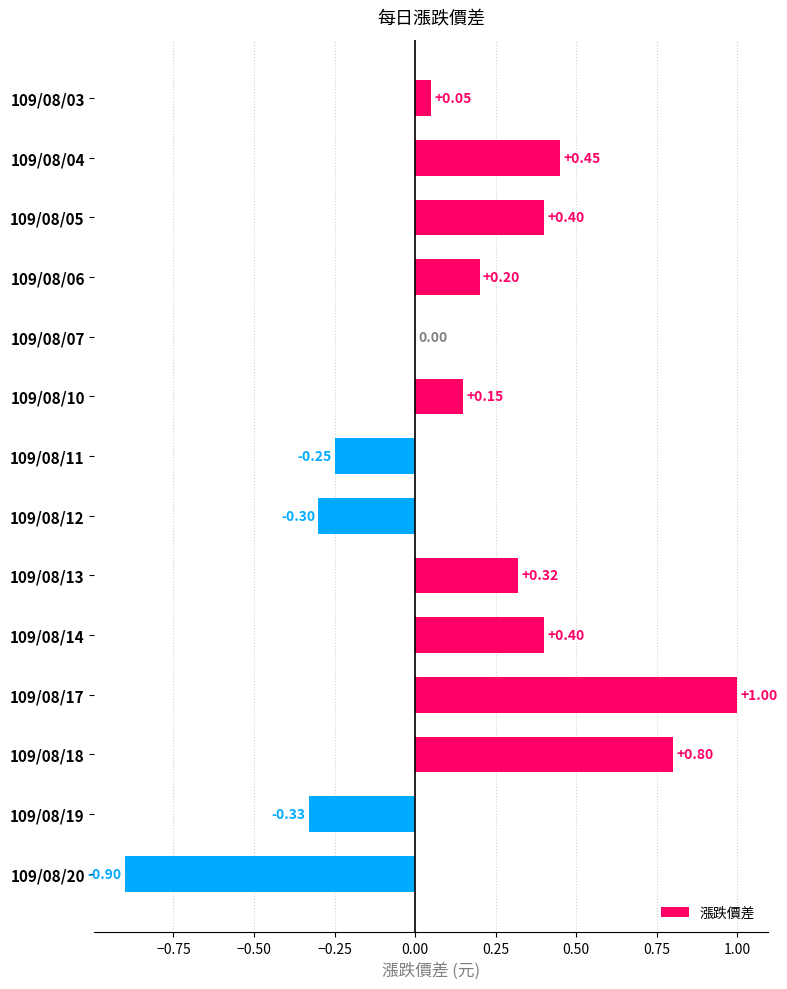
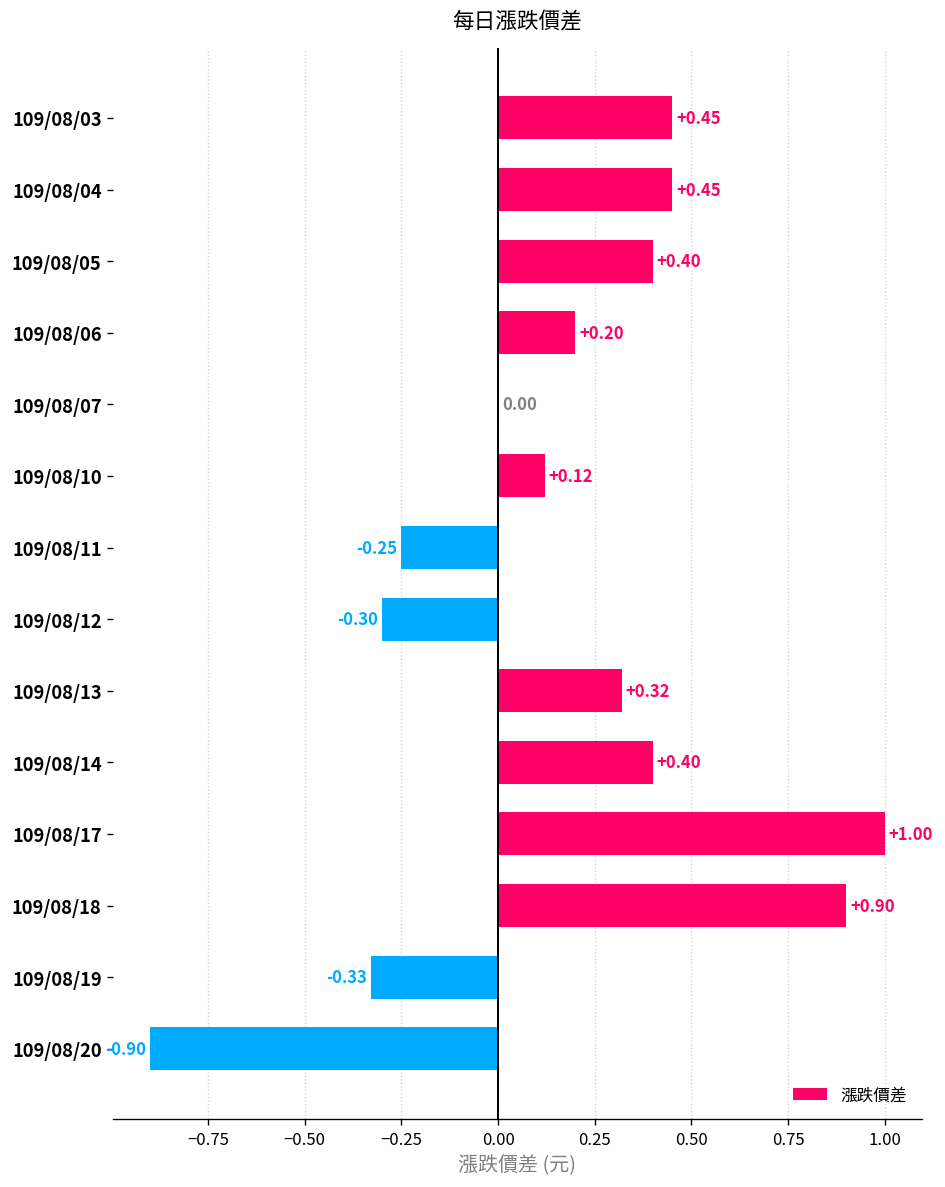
  {
-   "109/08/03": "+0.05",
+   "109/08/03": "+0.45",
    "109/08/04": "+0.45",
    "109/08/05": "+0.40",
    "109/08/06": "+0.20",
    "109/08/07": "0.00",
-   "109/08/10": "+0.15",
+   "109/08/10": "+0.12",
    "109/08/11": "-0.25",
    "109/08/12": "-0.30",
    "109/08/13": "+0.32",
    "109/08/14": "+0.40",
    "109/08/17": "+1.00",
-   "109/08/18": "+0.80",
+   "109/08/18": "+0.90",
    "109/08/19": "-0.33",
    "109/08/20": "-0.90"
  }
